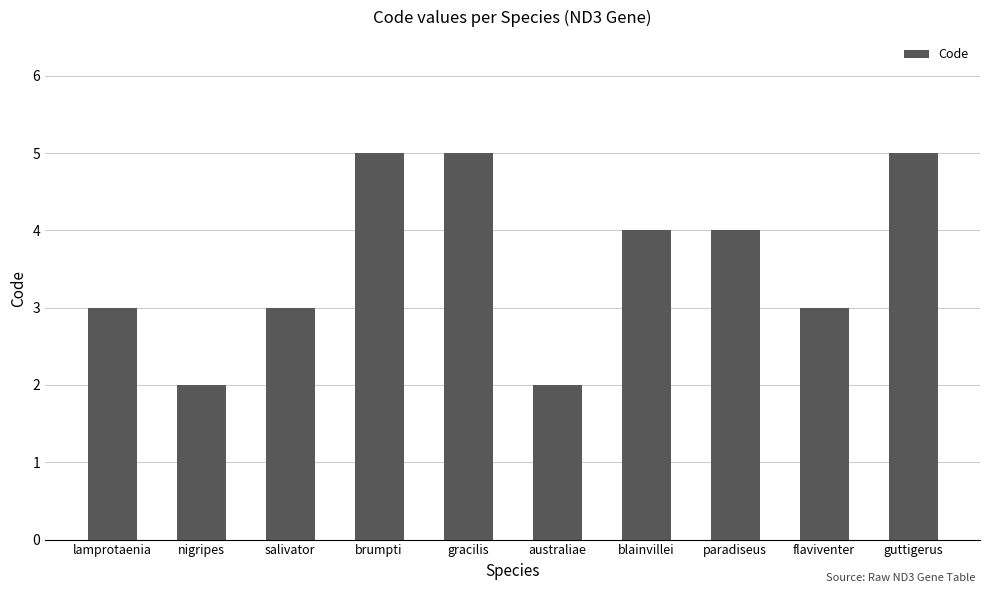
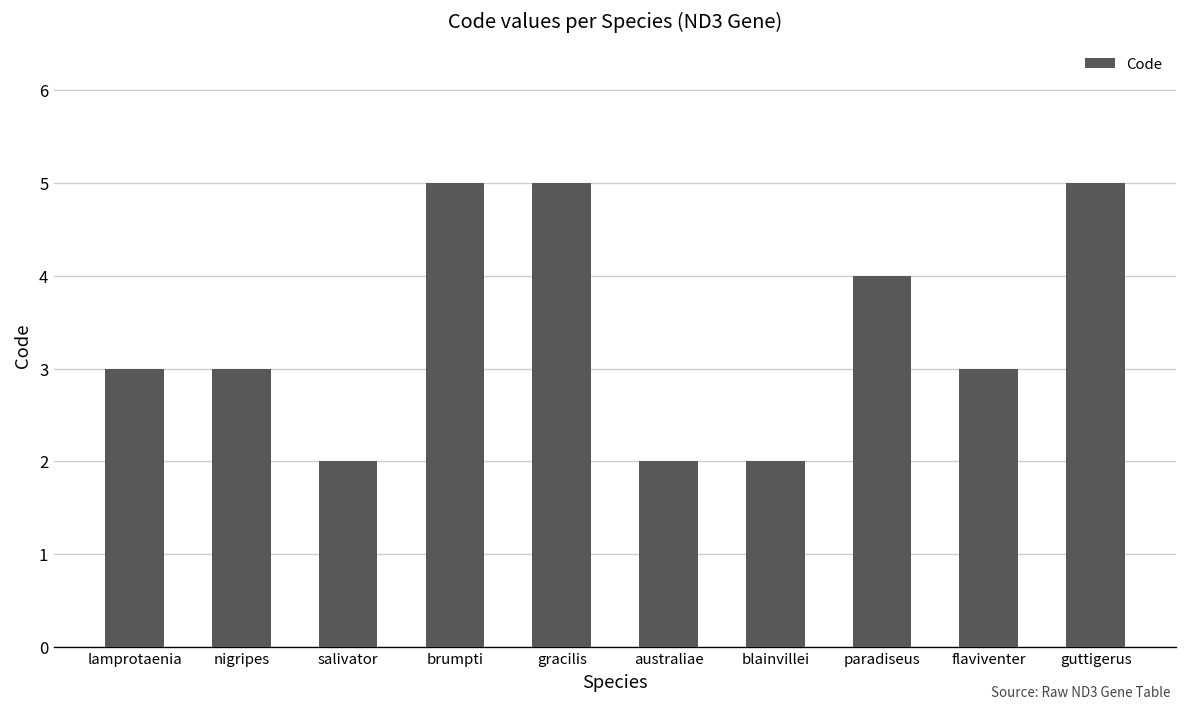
  {
    "lamprotaenia": 3,
-   "nigripes": 2,
-   "salivator": 3,
+   "nigripes": 3,
+   "salivator": 2,
    "brumpti": 5,
    "gracilis": 5,
    "australiae": 2,
-   "blainvillei": 4,
+   "blainvillei": 2,
    "paradiseus": 4,
    "flaviventer": 3,
    "guttigerus": 5
  }
